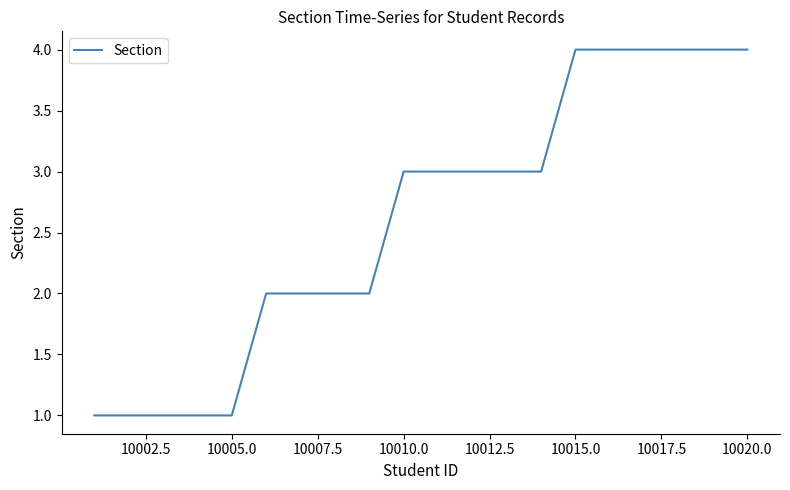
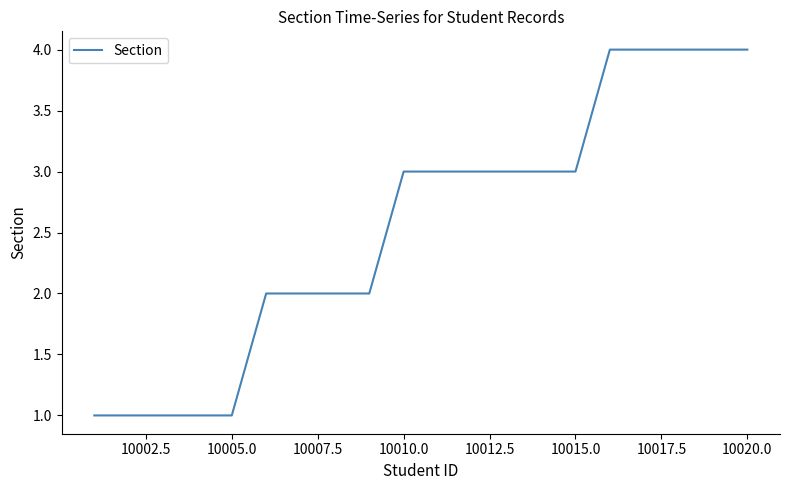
  {
    "10005.0": 1,
    "10010.0": 3,
-   "10015.0": 4,
+   "10015.0": 3,
    "10020.0": 4
  }
